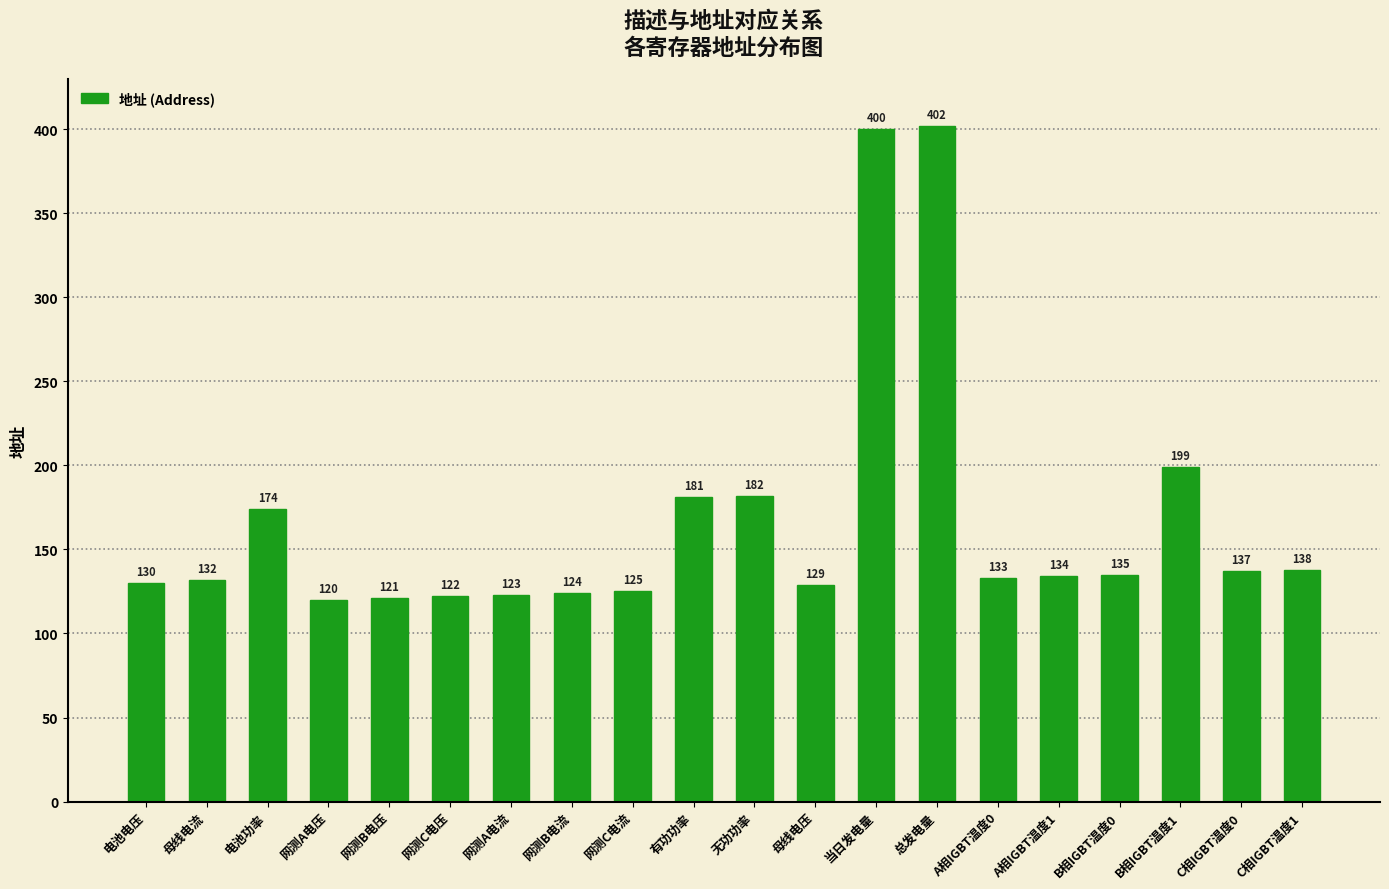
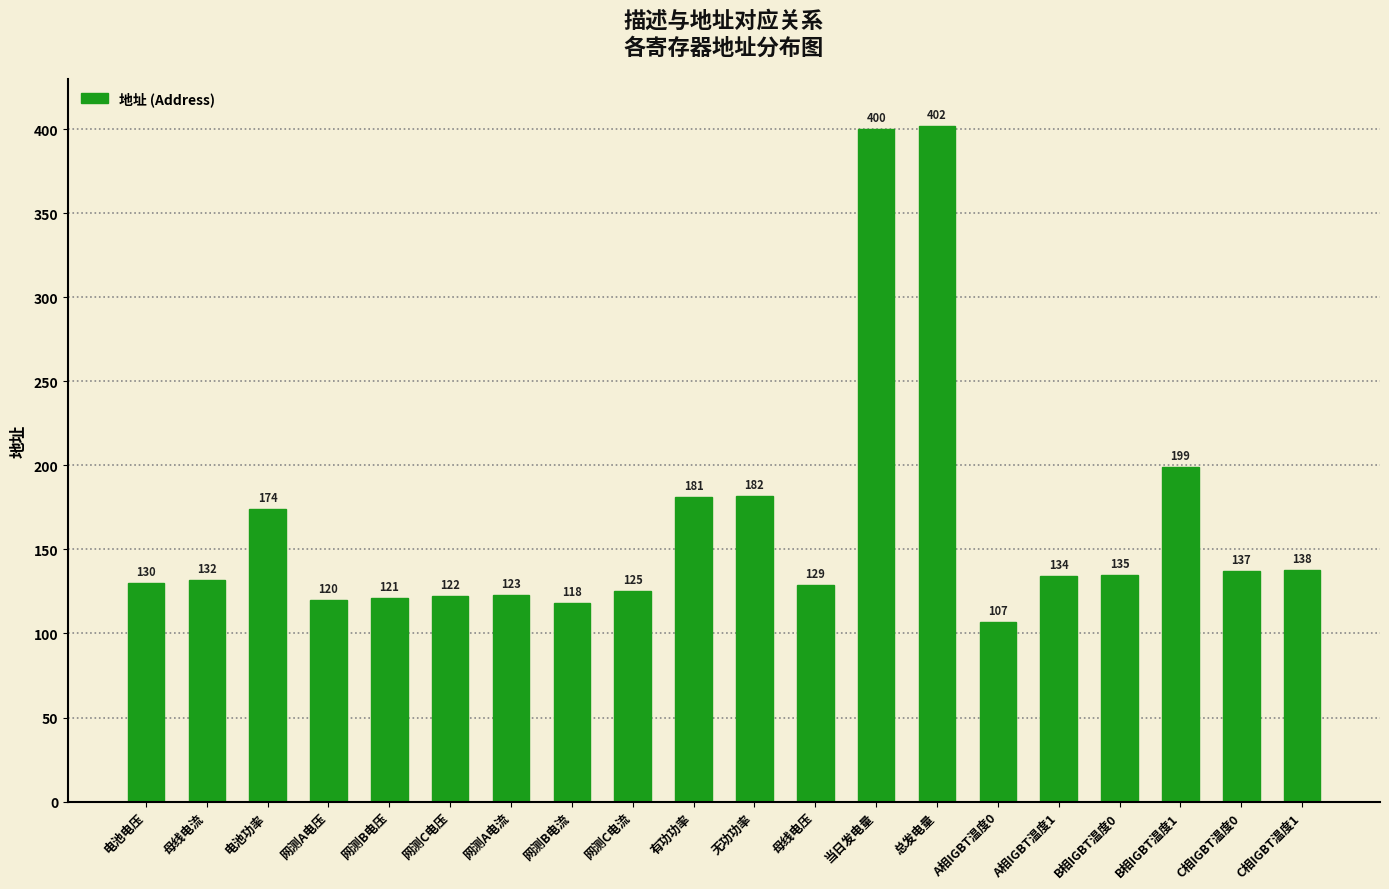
  {
    "电池电压": 130,
    "母线电流": 132,
    "电池功率": 174,
    "网测A电压": 120,
    "网测B电压": 121,
    "网测C电压": 122,
    "网测A电流": 123,
-   "网测B电流": 124,
+   "网测B电流": 118,
    "网测C电流": 125,
    "有功功率": 181,
    "无功功率": 182,
    "母线电压": 129,
    "当日发电量": 400,
    "总发电量": 402,
-   "A相IGBT温度0": 133,
+   "A相IGBT温度0": 107,
    "A相IGBT温度1": 134,
    "B相IGBT温度0": 135,
    "B相IGBT温度1": 199,
    "C相IGBT温度0": 137,
    "C相IGBT温度1": 138
  }
